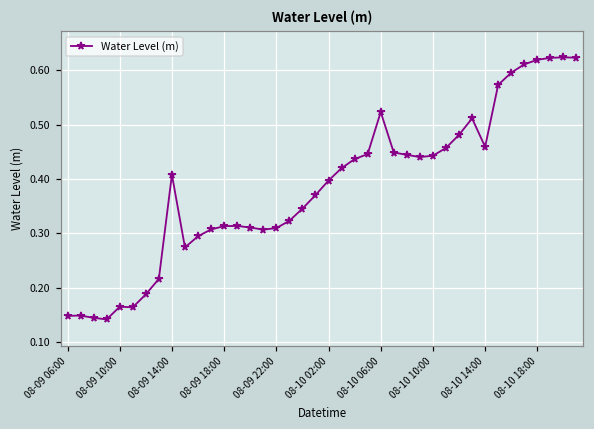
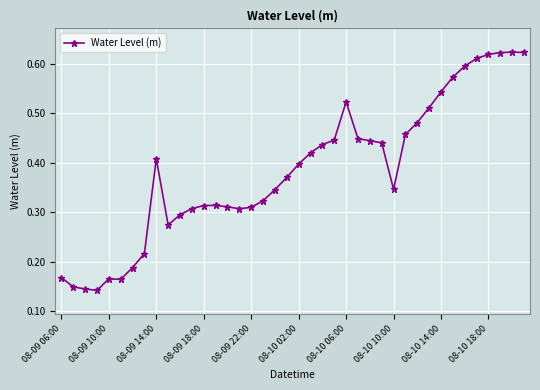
  {
-   "08-09 06:00": 0.15,
+   "08-09 06:00": 0.17,
    "08-09 10:00": 0.16,
    "08-09 14:00": 0.41,
    "08-09 18:00": 0.31,
    "08-09 22:00": 0.31,
    "08-10 02:00": 0.40,
    "08-10 06:00": 0.52,
-   "08-10 10:00": 0.44,
-   "08-10 14:00": 0.46,
+   "08-10 10:00": 0.35,
+   "08-10 14:00": 0.54,
    "08-10 18:00": 0.62
  }
